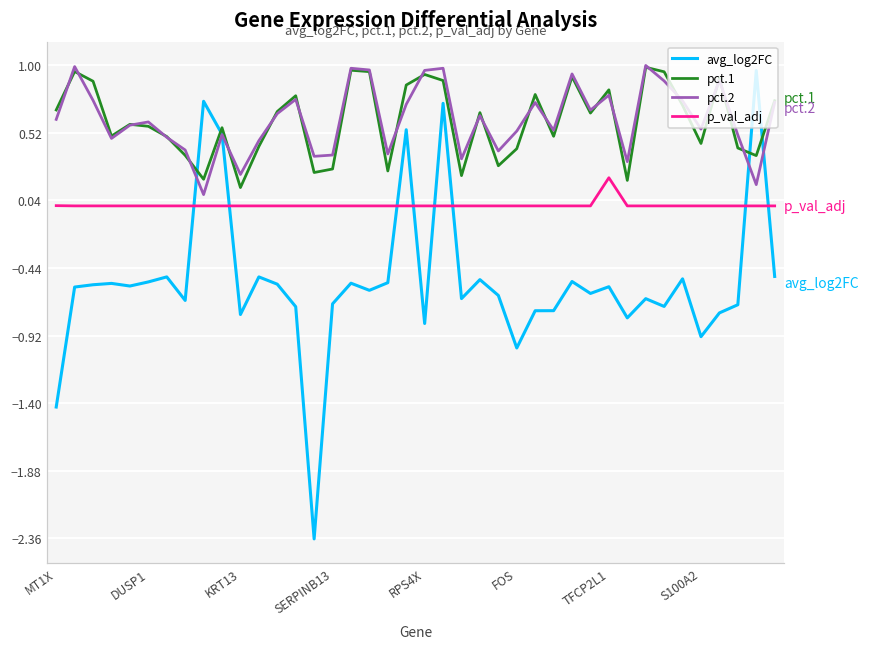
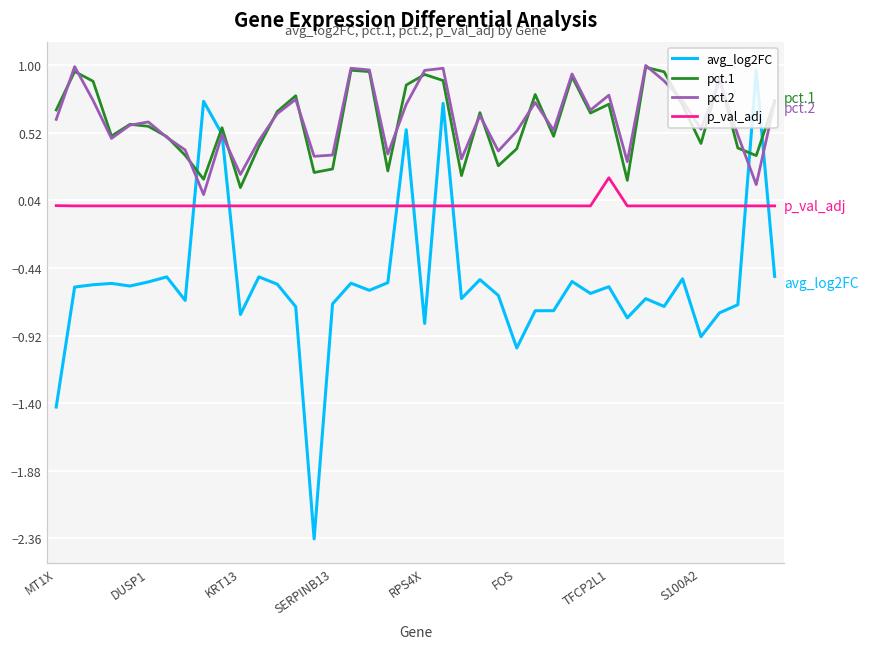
  {
    "avg_log2FC": {
      "MT1X": -1.43,
      "DUSP1": -0.54,
      "KRT13": -0.77,
      "SERPINB13": -0.70,
      "RPS4X": -0.83,
      "FOS": -1.01,
      "TFCP2L1": -0.57,
      "S100A2": -0.93
    },
    "pct.1": {
      "MT1X": 0.68,
      "DUSP1": 0.57,
      "KRT13": 0.13,
      "SERPINB13": 0.26,
      "RPS4X": 0.93,
      "FOS": 0.41,
-     "TFCP2L1": 0.82,
+     "TFCP2L1": 0.72,
      "S100A2": 0.44
    },
    "pct.2": {
      "MT1X": 0.61,
      "DUSP1": 0.60,
      "KRT13": 0.22,
      "SERPINB13": 0.36,
      "FOS": 0.53,
      "TFCP2L1": 0.79,
      "S100A2": 0.55
    },
    "p_val_adj": {
      "MT1X": 0.00,
      "DUSP1": 0.00,
      "KRT13": 0.00,
      "SERPINB13": 0.00,
      "RPS4X": 0.00,
      "FOS": 0.00,
      "TFCP2L1": 0.20,
      "S100A2": 0.00
    }
  }
